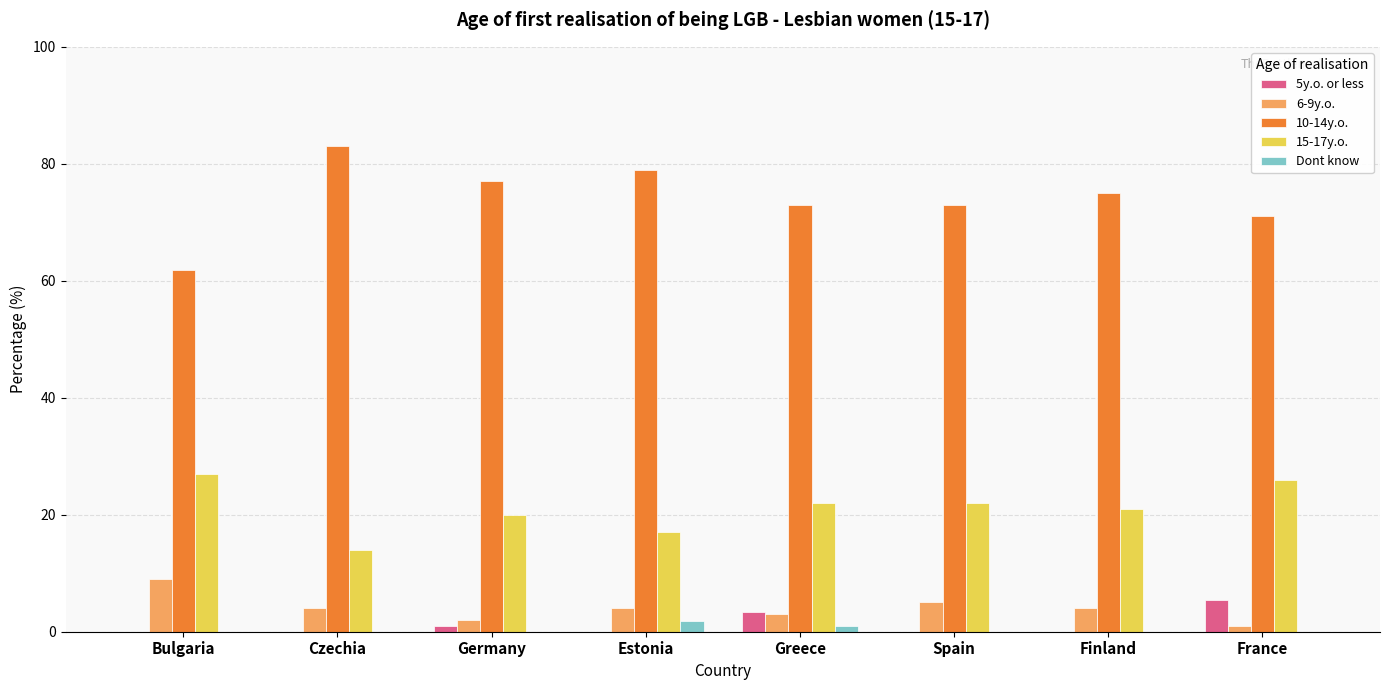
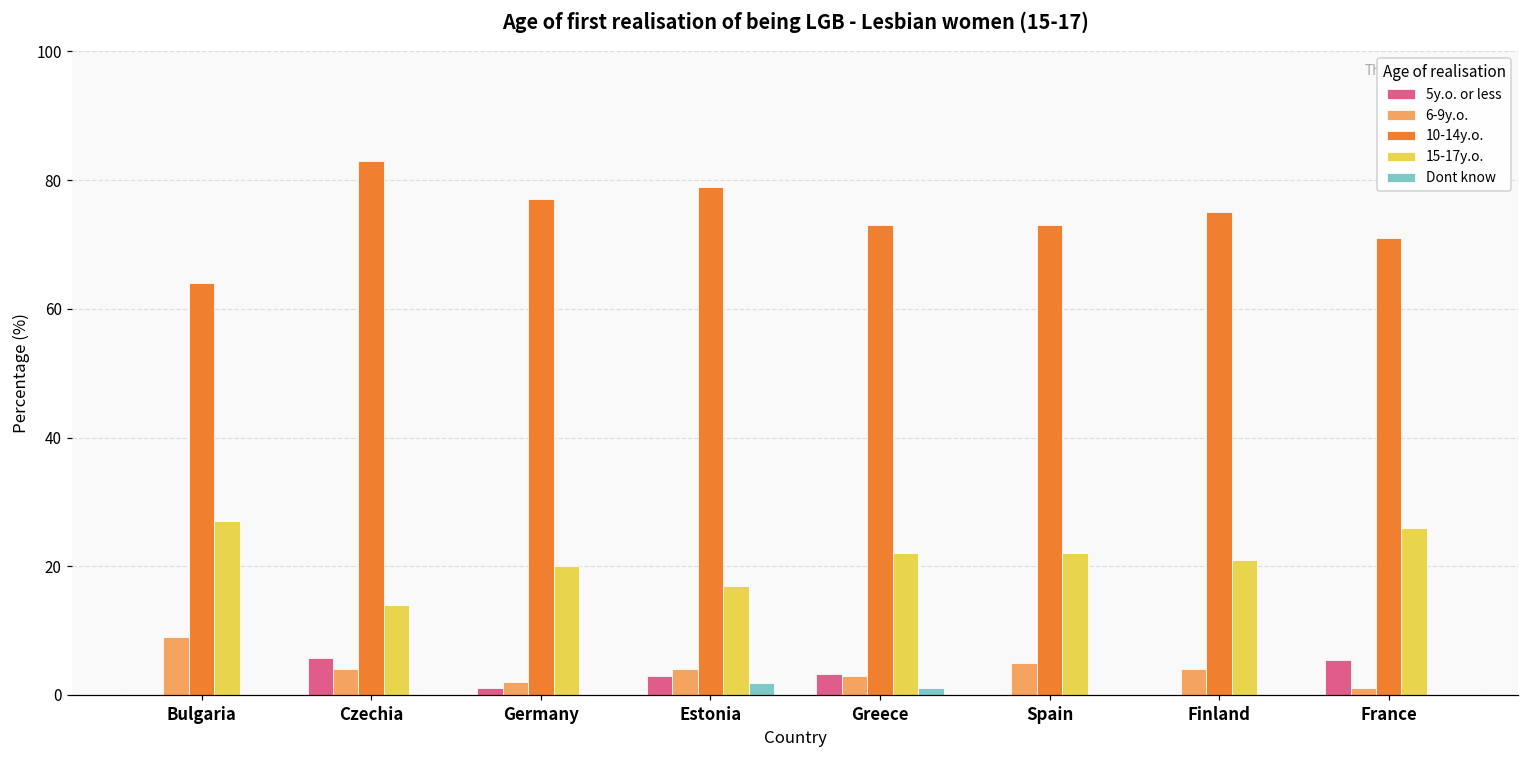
  {
    "5y.o. or less": {
      "Bulgaria": 0,
-     "Czechia": 0,
+     "Czechia": 6,
      "Germany": 1,
-     "Estonia": 0,
+     "Estonia": 3,
      "Greece": 3,
      "Spain": 0,
      "Finland": 0,
      "France": 5
    },
    "10-14y.o.": {
-     "Bulgaria": 62,
+     "Bulgaria": 64,
      "Czechia": 83,
      "Germany": 77,
      "Estonia": 79,
      "Greece": 73,
      "Spain": 73,
      "Finland": 75,
      "France": 71
    },
    "Dont know": {
      "Bulgaria": 0,
      "Czechia": 0,
      "Germany": 0,
      "Estonia": 2,
      "Greece": 1,
      "Spain": 0,
      "Finland": 0,
      "France": 0
    }
  }
